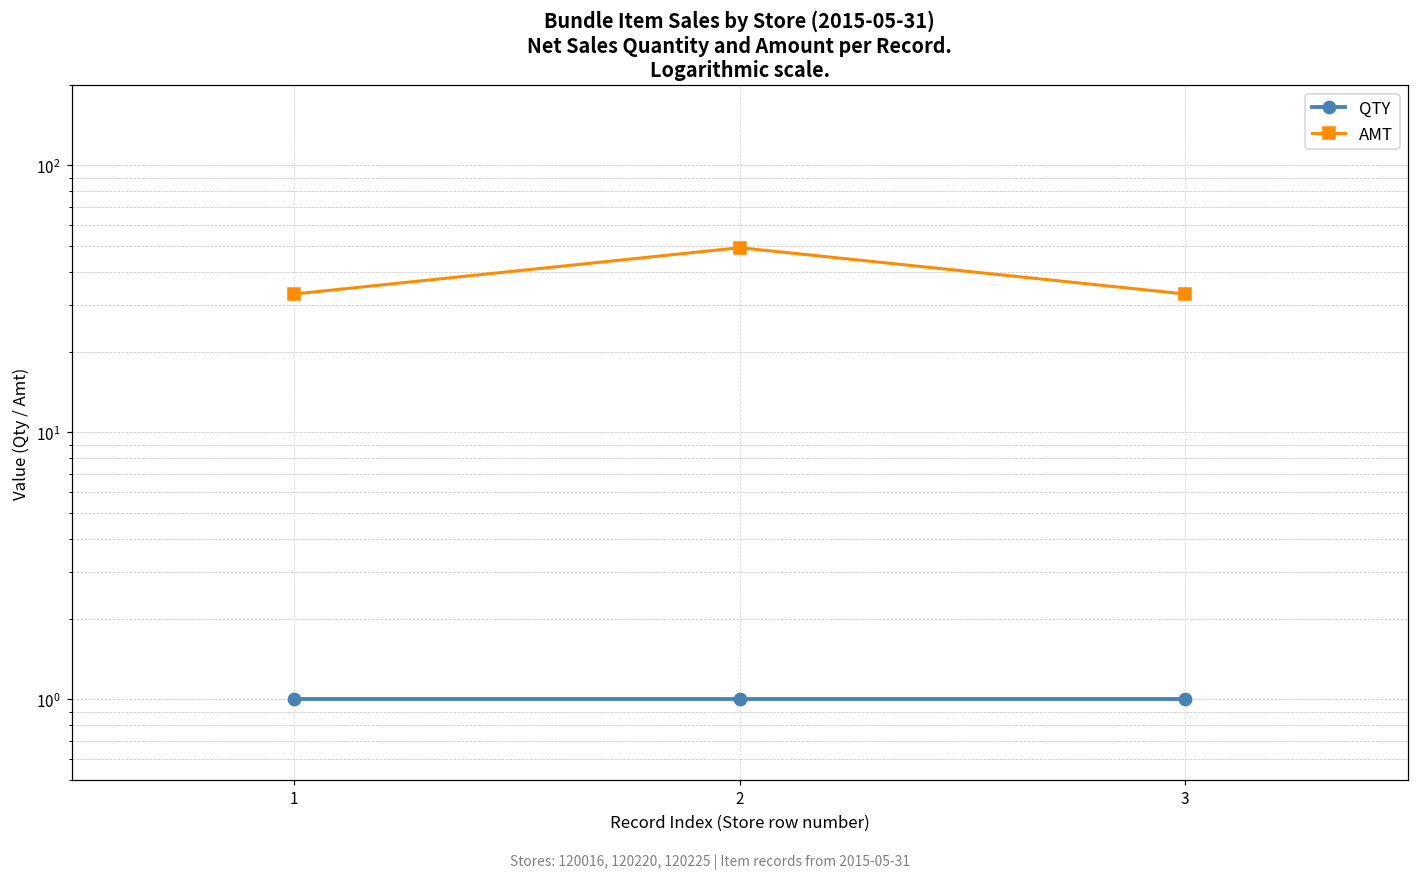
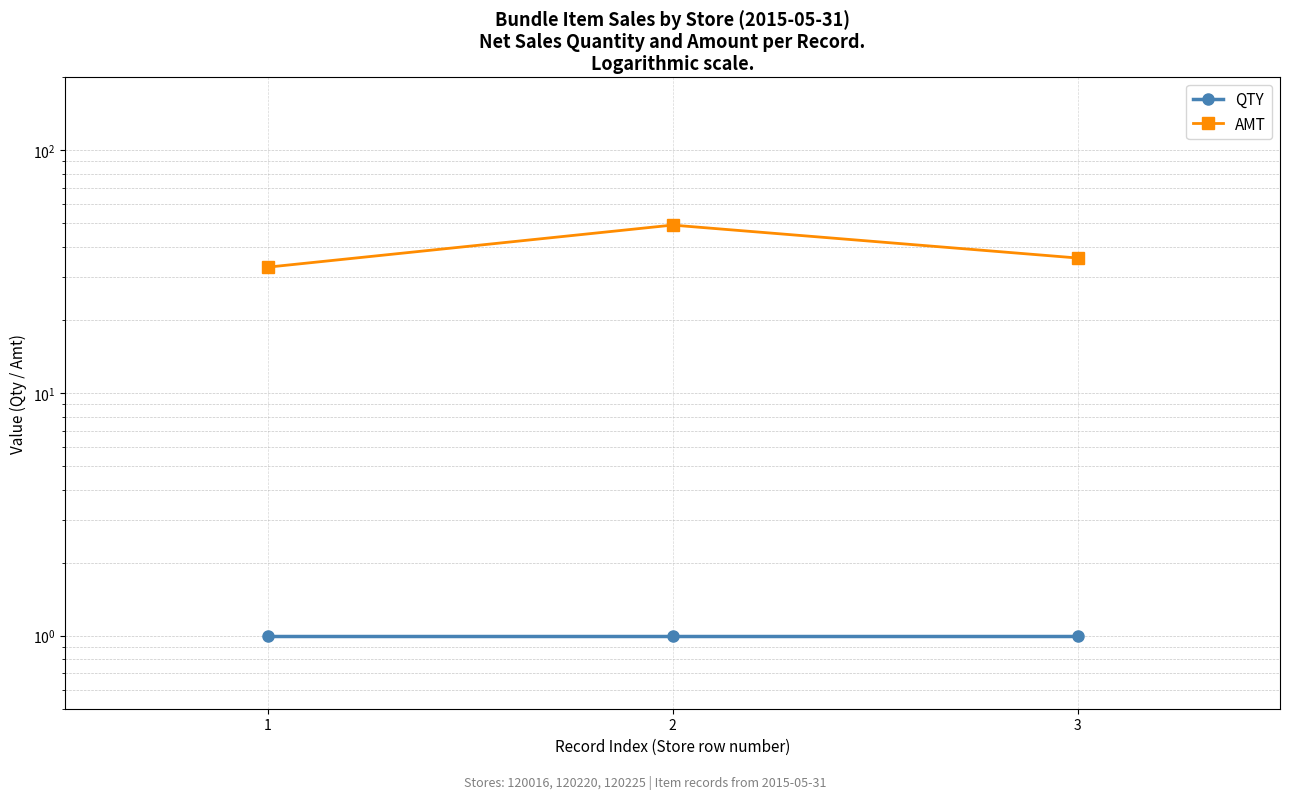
  {
    "QTY": {
      "1": 1,
      "2": 1,
      "3": 1
    },
    "AMT": {
      "1": 33,
      "2": 49,
-     "3": 33
+     "3": 36
    }
  }
